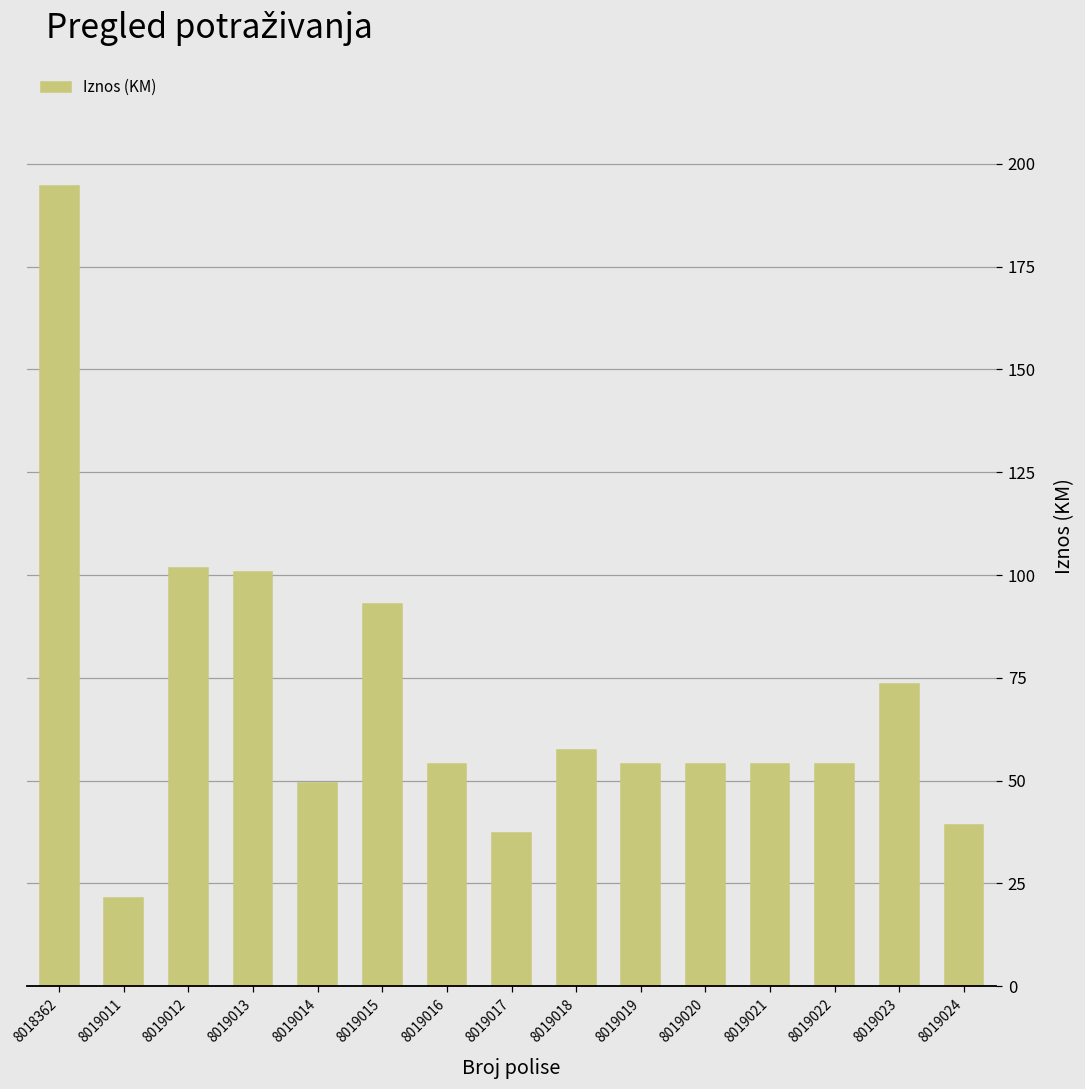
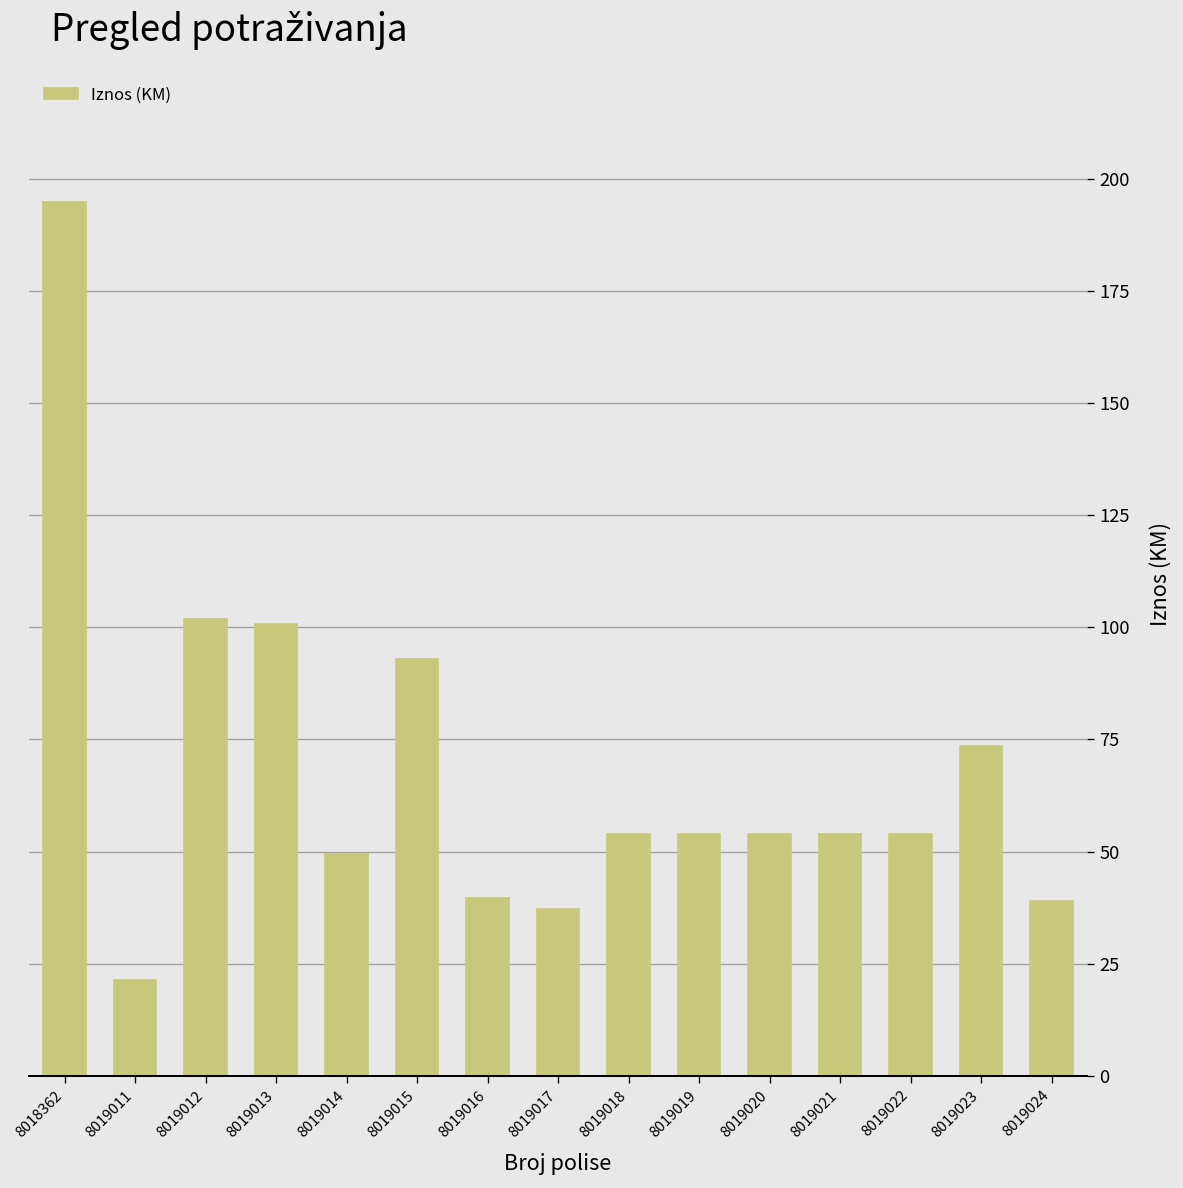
  {
    "8018362": 195,
    "8019011": 21,
    "8019012": 102,
    "8019013": 101,
    "8019014": 50,
    "8019015": 93,
-   "8019016": 54,
+   "8019016": 40,
    "8019017": 37,
-   "8019018": 57,
+   "8019018": 54,
    "8019019": 54,
    "8019020": 54,
    "8019021": 54,
    "8019022": 54,
    "8019023": 74,
    "8019024": 39
  }
